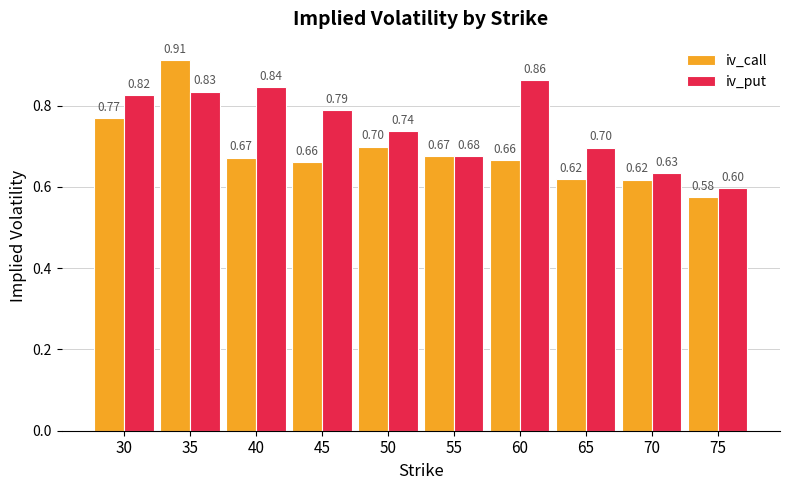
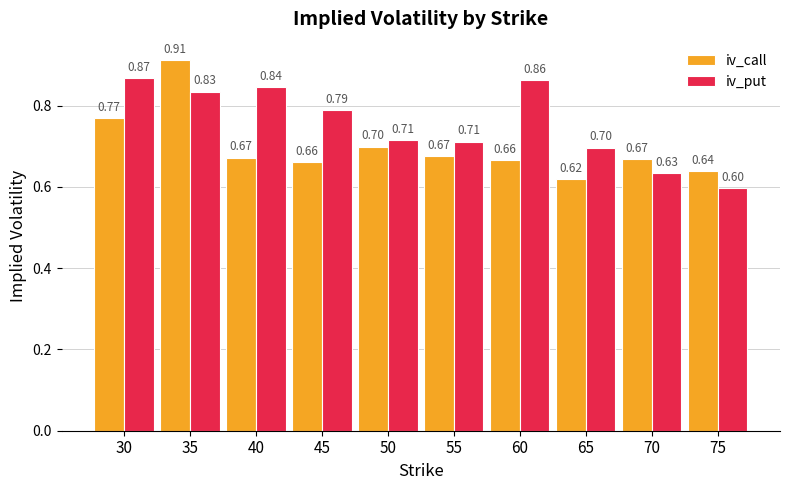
  {
    "iv_call": {
      "30": 0.77,
      "35": 0.91,
      "40": 0.67,
      "45": 0.66,
      "50": 0.70,
      "55": 0.67,
      "60": 0.66,
      "65": 0.62,
-     "70": 0.62,
-     "75": 0.58
+     "70": 0.67,
+     "75": 0.64
    },
    "iv_put": {
-     "30": 0.82,
+     "30": 0.87,
      "35": 0.83,
      "40": 0.84,
      "45": 0.79,
-     "50": 0.74,
-     "55": 0.68,
+     "50": 0.71,
+     "55": 0.71,
      "60": 0.86,
      "65": 0.70,
      "70": 0.63,
      "75": 0.60
    }
  }
